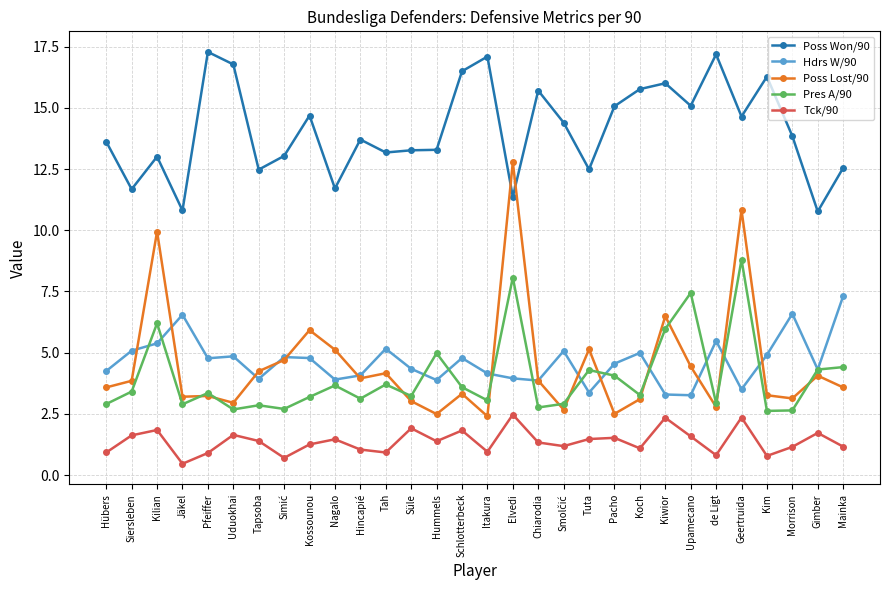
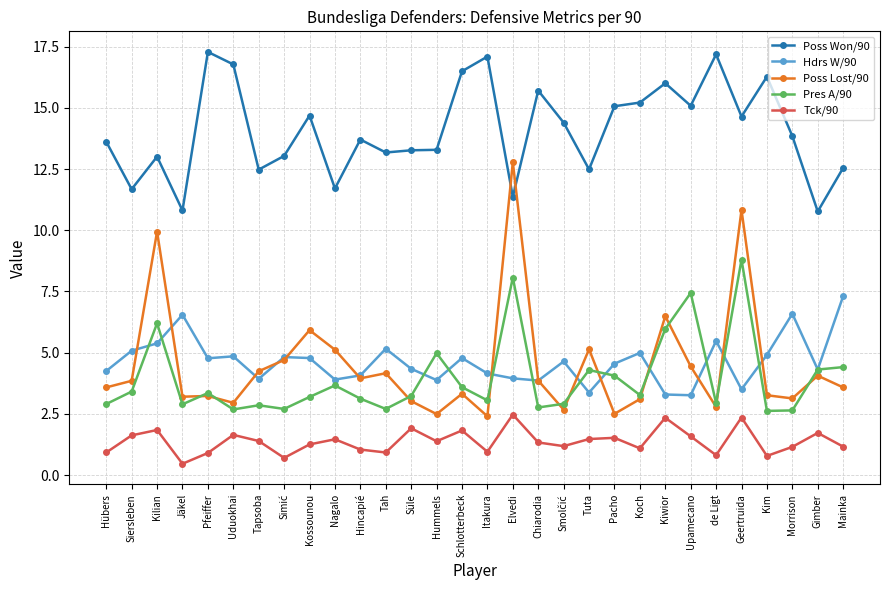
  {
    "Poss Won/90": {
      "Hübers": 13.6,
      "Siersleben": 11.7,
      "Kilian": 13.0,
      "Jäkel": 10.8,
      "Pfeiffer": 17.3,
      "Uduokhai": 16.8,
      "Tapsoba": 12.5,
      "Simić": 13.0,
      "Kossounou": 14.7,
      "Nagalo": 11.7,
      "Hincapié": 13.7,
      "Tah": 13.2,
      "Süle": 13.3,
      "Hummels": 13.3,
      "Schlotterbeck": 16.5,
      "Itakura": 17.1,
      "Elvedi": 11.4,
      "Chiarodia": 15.7,
      "Smolčić": 14.4,
      "Tuta": 12.5,
      "Pacho": 15.1,
-     "Koch": 15.8,
+     "Koch": 15.2,
      "Kiwior": 16.0,
      "Upamecano": 15.1,
      "de Ligt": 17.2,
      "Geertruida": 14.7,
      "Kim": 16.3,
      "Morrison": 13.9,
      "Gimber": 10.8,
      "Mainka": 12.6
    },
    "Hdrs W/90": {
      "Hübers": 4.3,
      "Siersleben": 5.1,
      "Kilian": 5.4,
      "Jäkel": 6.6,
      "Pfeiffer": 4.8,
      "Uduokhai": 4.9,
      "Tapsoba": 3.9,
      "Simić": 4.8,
      "Kossounou": 4.8,
      "Nagalo": 3.9,
      "Hincapié": 4.1,
      "Tah": 5.2,
      "Süle": 4.3,
      "Hummels": 3.9,
      "Schlotterbeck": 4.8,
      "Itakura": 4.2,
      "Elvedi": 4.0,
-     "Smolčić": 5.1,
+     "Smolčić": 4.6,
      "Tuta": 3.4,
      "Pacho": 4.6,
      "Koch": 5.0,
      "Kiwior": 3.3,
      "Upamecano": 3.3,
      "de Ligt": 5.5,
      "Geertruida": 3.5,
      "Kim": 4.9,
      "Morrison": 6.6,
      "Mainka": 7.3
    },
    "Pres A/90": {
      "Hübers": 2.9,
      "Siersleben": 3.4,
      "Kilian": 6.2,
      "Jäkel": 2.9,
      "Pfeiffer": 3.4,
      "Uduokhai": 2.7,
      "Tapsoba": 2.9,
      "Simić": 2.7,
      "Kossounou": 3.2,
      "Nagalo": 3.7,
      "Hincapié": 3.1,
-     "Tah": 3.7,
+     "Tah": 2.7,
      "Süle": 3.2,
      "Hummels": 5.0,
      "Schlotterbeck": 3.6,
      "Itakura": 3.1,
      "Elvedi": 8.1,
      "Chiarodia": 2.8,
      "Smolčić": 2.9,
      "Tuta": 4.3,
      "Pacho": 4.1,
      "Koch": 3.3,
      "Kiwior": 6.0,
      "Upamecano": 7.4,
      "de Ligt": 2.9,
      "Geertruida": 8.8,
      "Kim": 2.6,
      "Morrison": 2.6,
      "Mainka": 4.4
    }
  }
